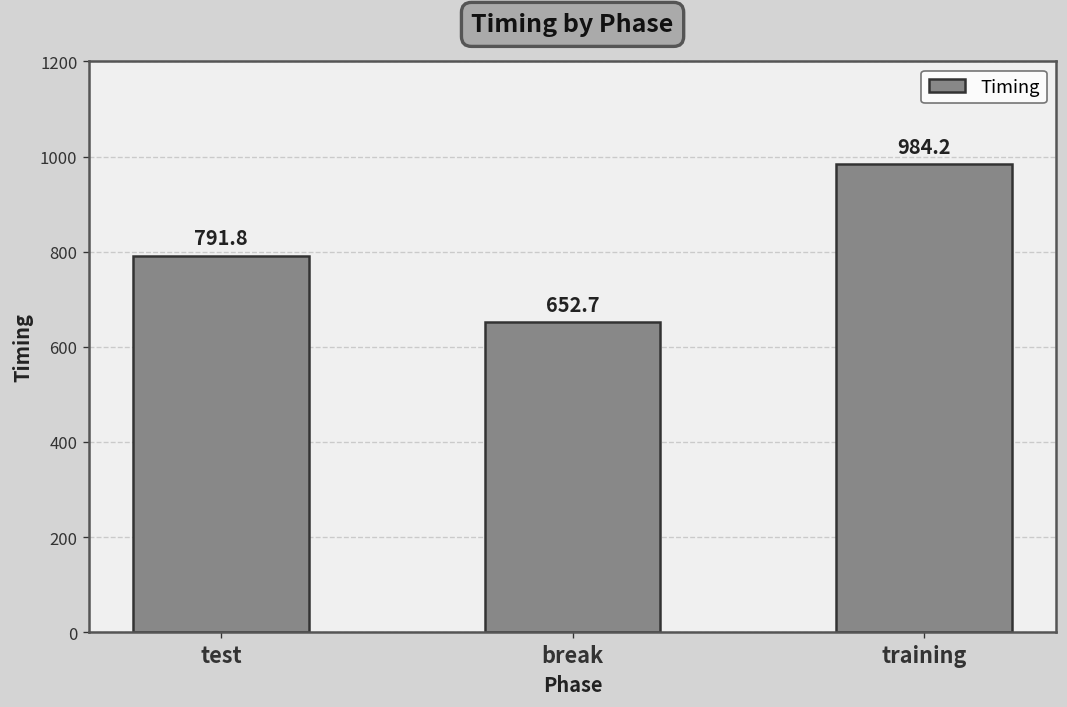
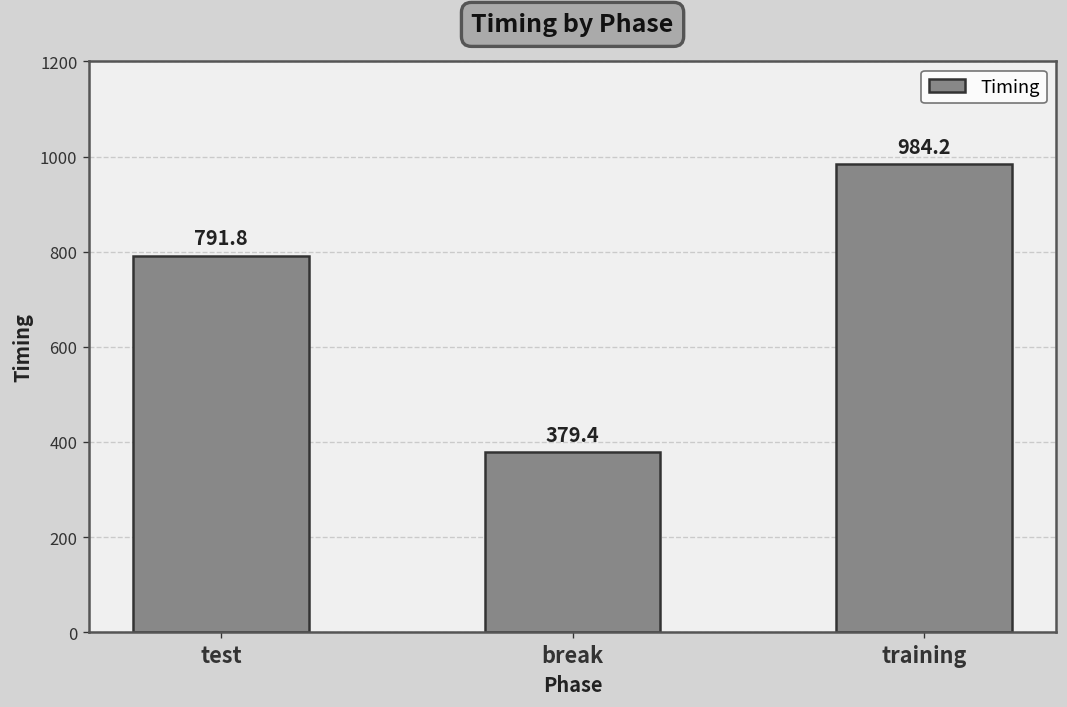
  {
    "test": 791.8,
-   "break": 652.7,
+   "break": 379.4,
    "training": 984.2
  }
